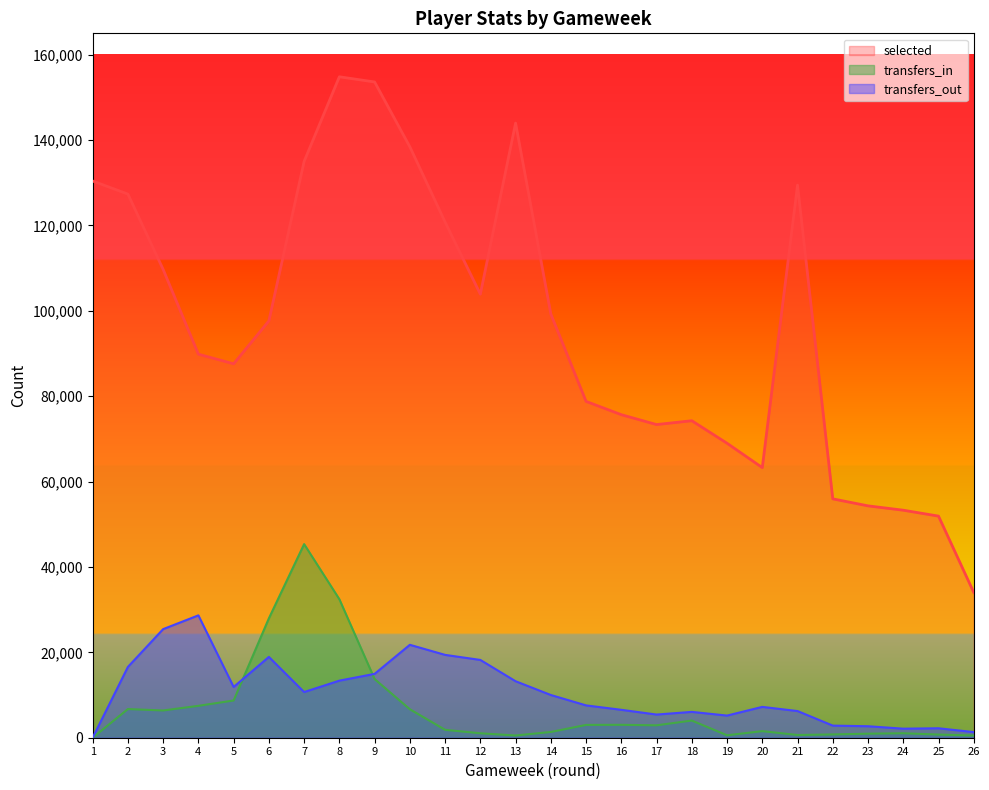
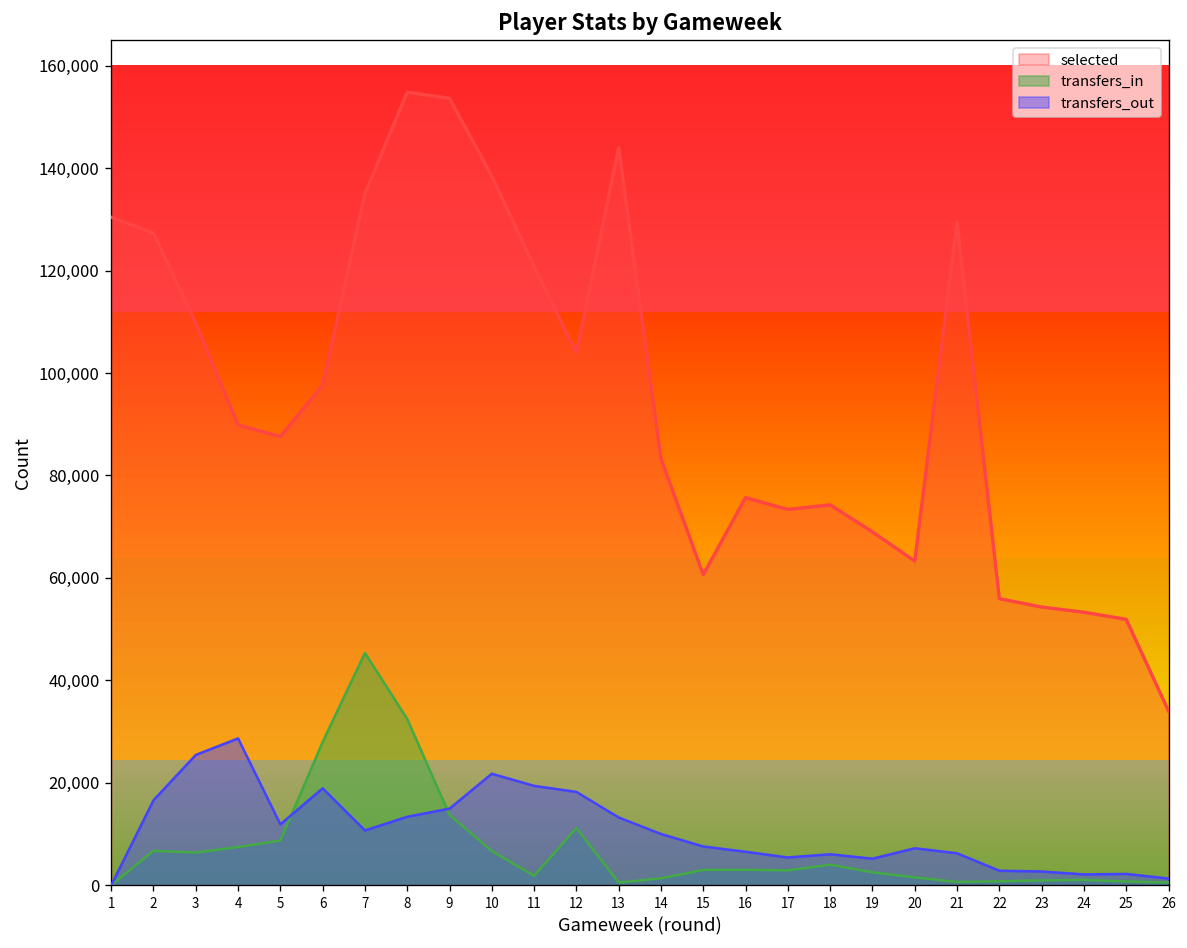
  {
    "selected": {
      "1": "130,000",
      "2": "127,000",
      "3": "110,000",
      "4": "90,000",
      "5": "88,000",
      "6": "98,000",
      "7": "135,000",
      "8": "155,000",
      "9": "154,000",
      "10": "138,000",
      "11": "121,000",
      "12": "104,000",
      "13": "144,000",
-     "14": "99,000",
-     "15": "79,000",
+     "14": "83,000",
+     "15": "61,000",
      "16": "76,000",
      "17": "73,000",
      "18": "74,000",
      "19": "69,000",
      "20": "63,000",
      "21": "129,000",
      "22": "56,000",
      "23": "54,000",
      "24": "53,000",
      "25": "52,000",
      "26": "34,000"
    },
    "transfers_in": {
      "2": "7,000",
      "3": "6,000",
      "4": "7,000",
      "5": "9,000",
      "6": "28,000",
      "7": "45,000",
      "8": "32,000",
      "9": "14,000",
      "10": "7,000",
      "11": "2,000",
-     "12": "1,000",
+     "12": "11,000",
      "13": "1,000",
      "14": "1,000",
      "15": "3,000",
      "16": "3,000",
      "17": "3,000",
      "18": "4,000",
-     "19": "1,000",
+     "19": "3,000",
      "20": "2,000",
      "21": "1,000",
      "22": "1,000",
      "23": "1,000",
      "24": "1,000",
      "25": "1,000",
      "26": "1,000"
    },
    "transfers_out": {
      "2": "17,000",
      "3": "25,000",
      "4": "29,000",
      "5": "12,000",
      "6": "19,000",
      "7": "11,000",
      "8": "13,000",
      "9": "15,000",
      "10": "22,000",
      "11": "19,000",
      "12": "18,000",
      "13": "13,000",
      "14": "10,000",
      "15": "8,000",
      "16": "7,000",
      "17": "5,000",
      "18": "6,000",
      "19": "5,000",
      "20": "7,000",
      "21": "6,000",
      "22": "3,000",
      "23": "3,000",
      "24": "2,000",
      "25": "2,000",
      "26": "1,000"
    }
  }
